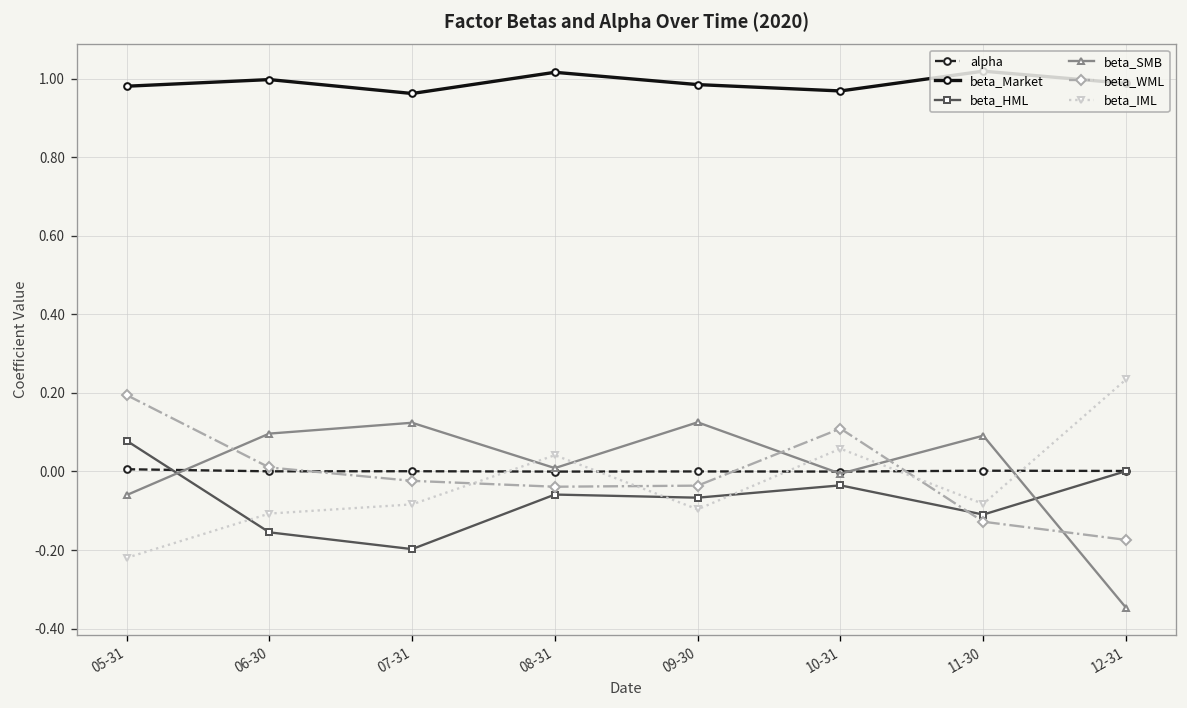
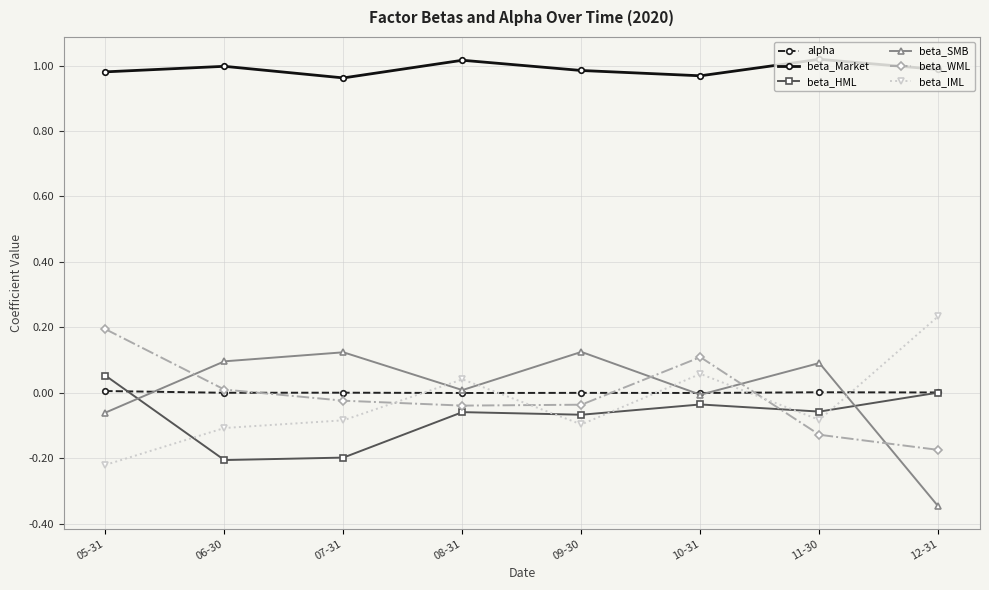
  {
    "beta_HML": {
-     "05-31": 0.08,
-     "06-30": -0.15,
+     "05-31": 0.05,
+     "06-30": -0.21,
      "07-31": -0.20,
      "08-31": -0.06,
      "09-30": -0.07,
      "10-31": -0.04,
-     "11-30": -0.11
+     "11-30": -0.06
    }
  }
